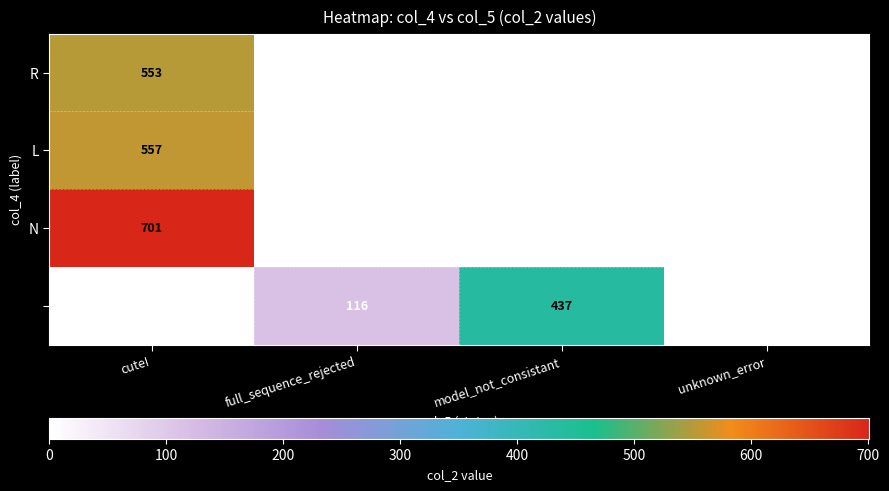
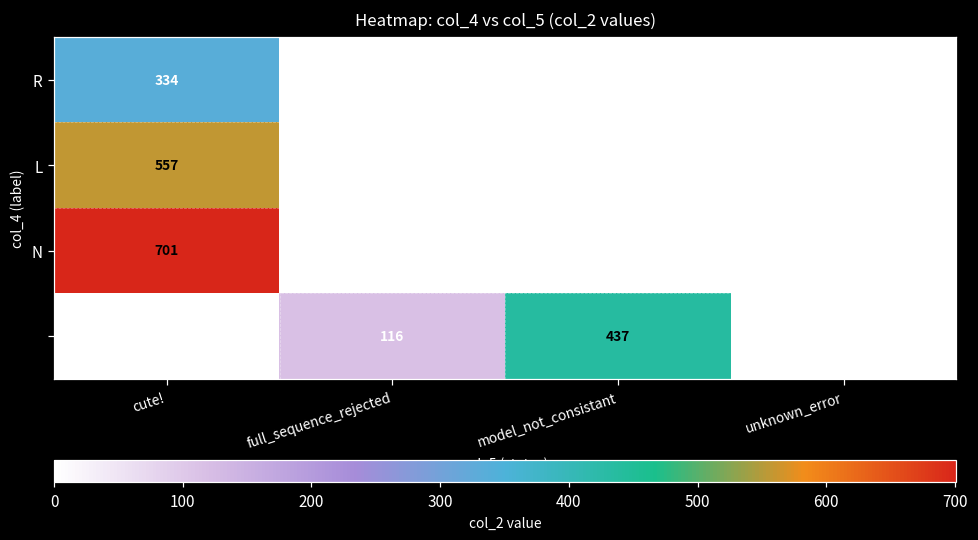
  {
    "R": {
-     "cute!": 553
+     "cute!": 334
    },
    "L": {
      "cute!": 557
    },
    "N": {
      "cute!": 701
    }
  }
